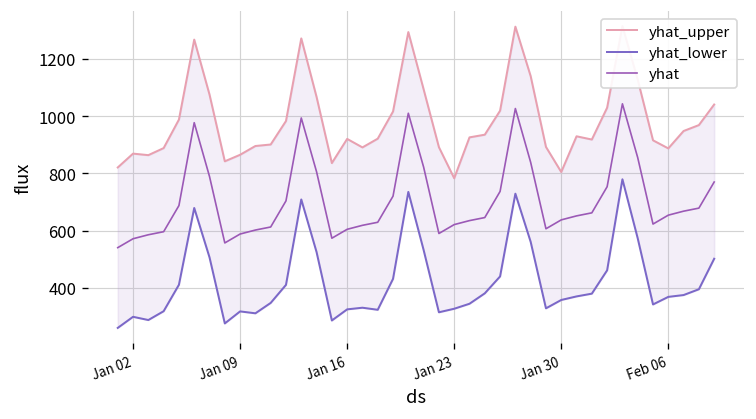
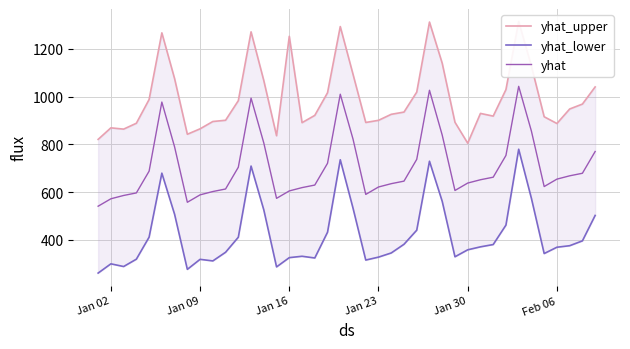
  {
    "yhat_upper": {
      "Jan 02": 870,
      "Jan 09": 860,
-     "Jan 16": 920,
-     "Jan 23": 780,
+     "Jan 16": 1250,
+     "Jan 23": 900,
      "Jan 30": 800,
      "Feb 06": 890
    }
  }
